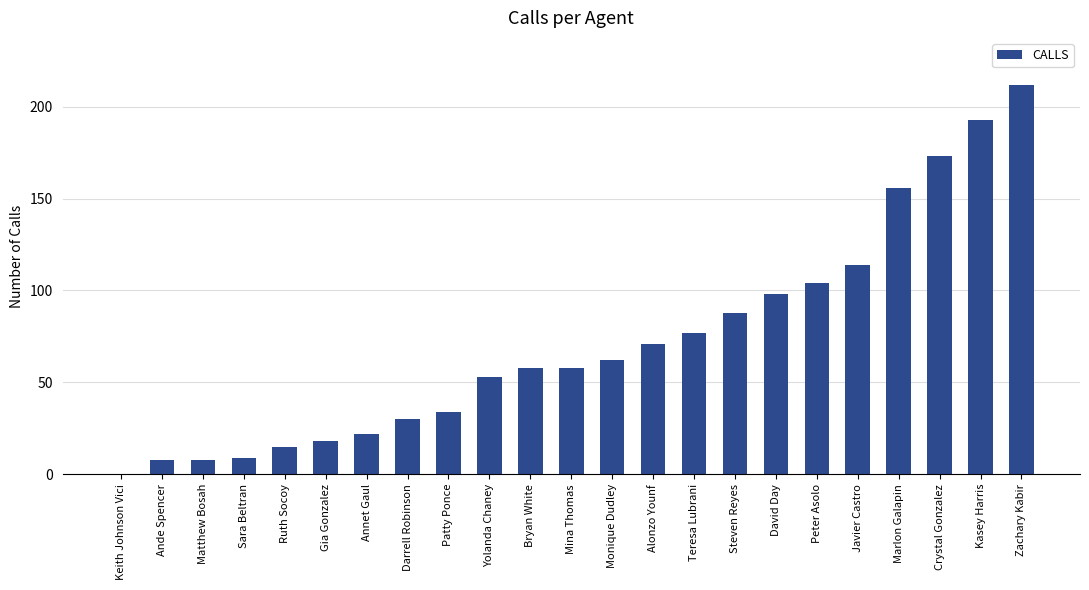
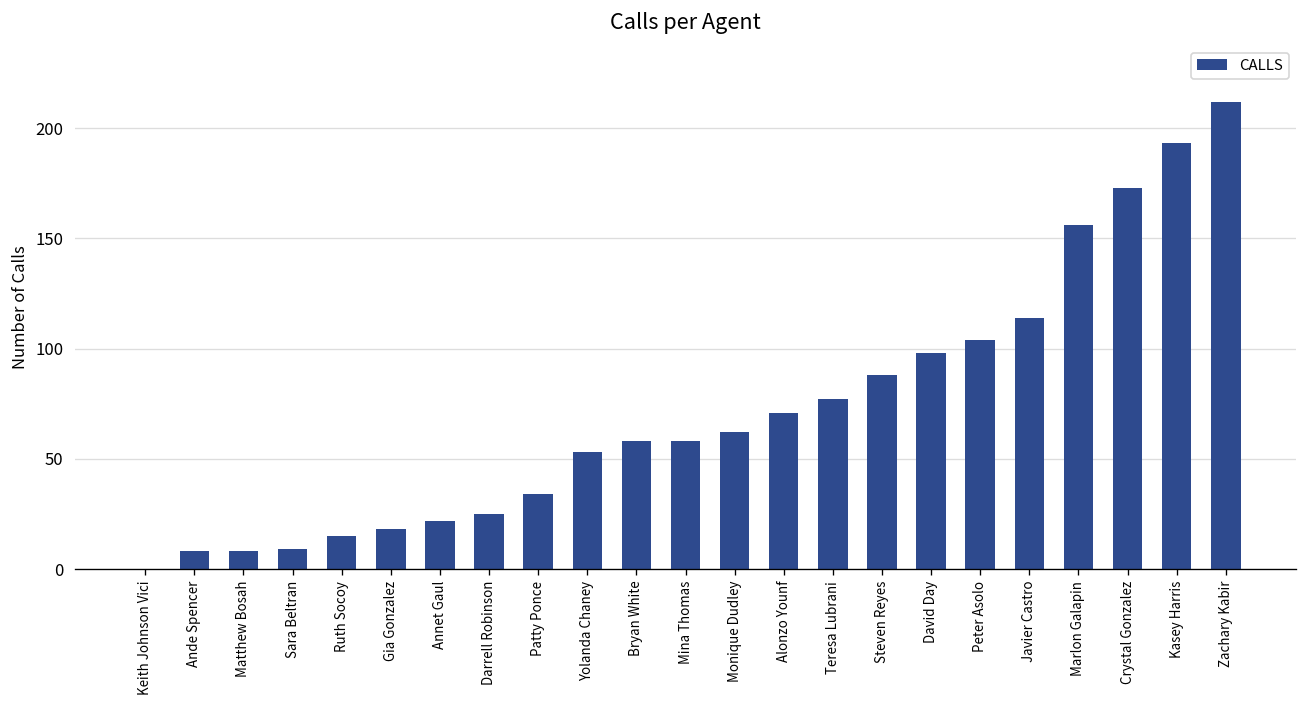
  {
    "Keith Johnson Vici": 0,
    "Ande Spencer": 8,
    "Matthew Bosah": 8,
    "Sara Beltran": 9,
    "Ruth Socoy": 15,
    "Gia Gonzalez": 18,
    "Annet Gaul": 22,
-   "Darrell Robinson": 30,
+   "Darrell Robinson": 25,
    "Patty Ponce": 34,
    "Yolanda Chaney": 53,
    "Bryan White": 58,
    "Mina Thomas": 58,
    "Monique Dudley": 62,
    "Alonzo Younf": 71,
    "Teresa Lubrani": 77,
    "Steven Reyes": 88,
    "David Day": 98,
    "Peter Asolo": 104,
    "Javier Castro": 114,
    "Marlon Galapin": 156,
    "Crystal Gonzalez": 173,
    "Kasey Harris": 193,
    "Zachary Kabir": 212
  }
